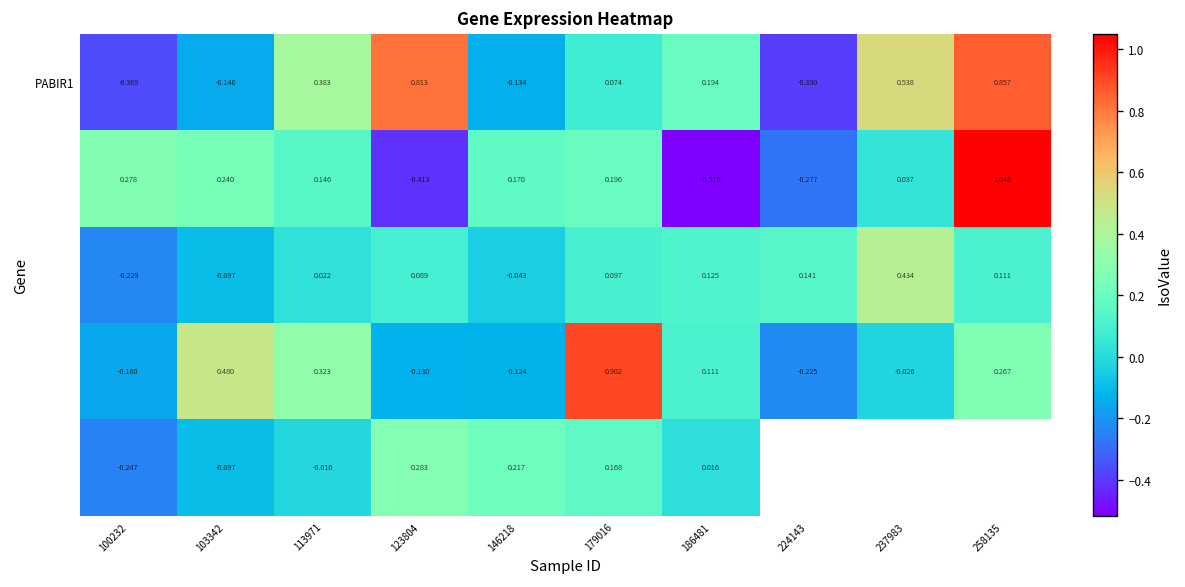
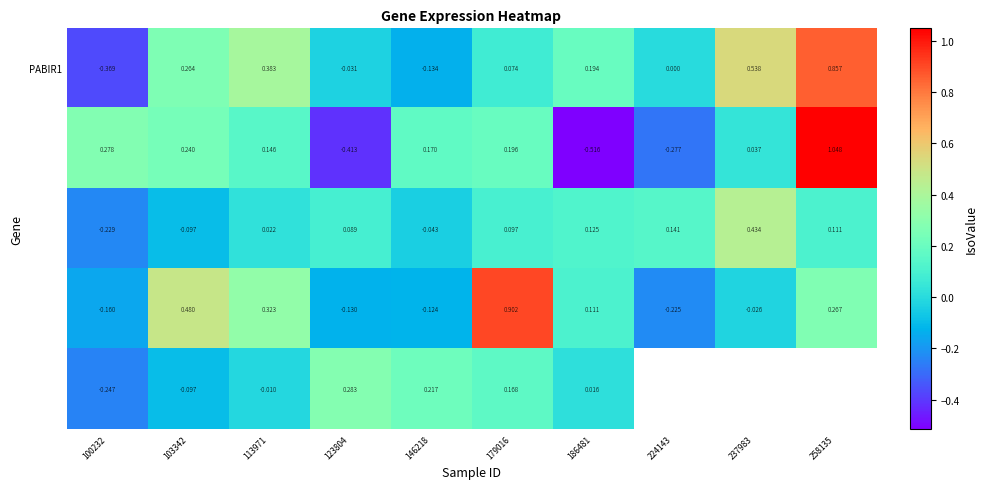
  {
    "PABIR1": {
      "100232": -0.369,
-     "103342": -0.146,
+     "103342": 0.264,
      "113971": 0.383,
-     "123804": 0.813,
+     "123804": -0.031,
      "146218": -0.134,
      "179016": 0.074,
      "186481": 0.194,
-     "224143": -0.390,
+     "224143": 0.000,
      "237983": 0.538,
      "258135": 0.857
    }
  }
